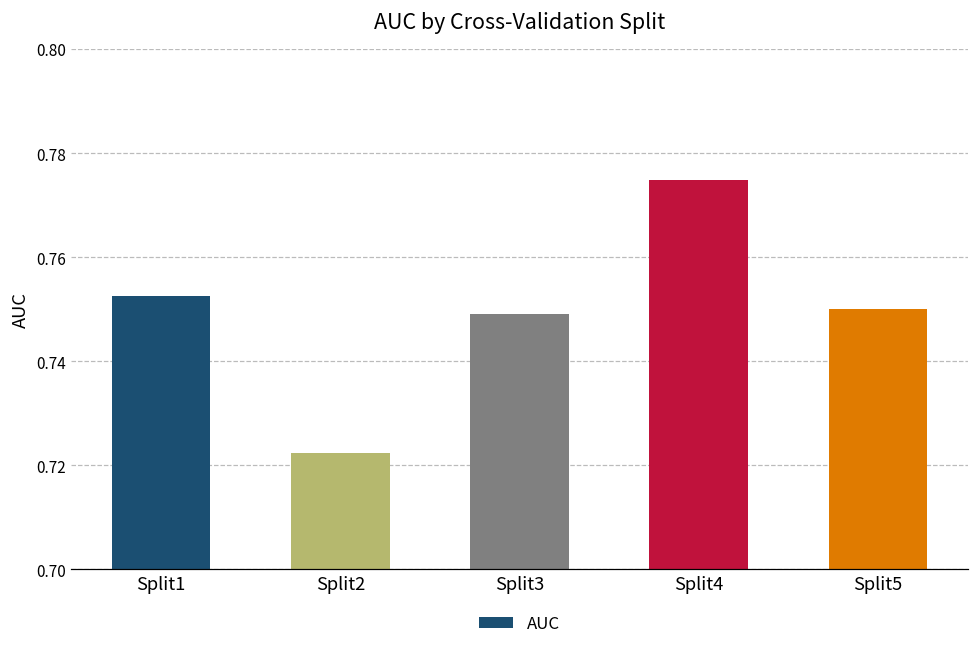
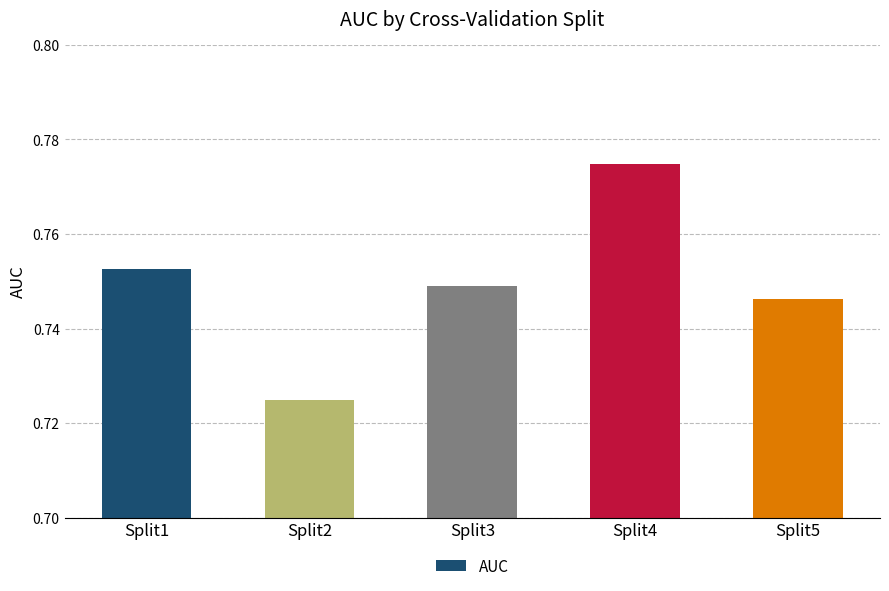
  {
    "Split1": 0.753,
-   "Split2": 0.722,
+   "Split2": 0.725,
    "Split3": 0.749,
    "Split4": 0.775,
-   "Split5": 0.750
+   "Split5": 0.746
  }
